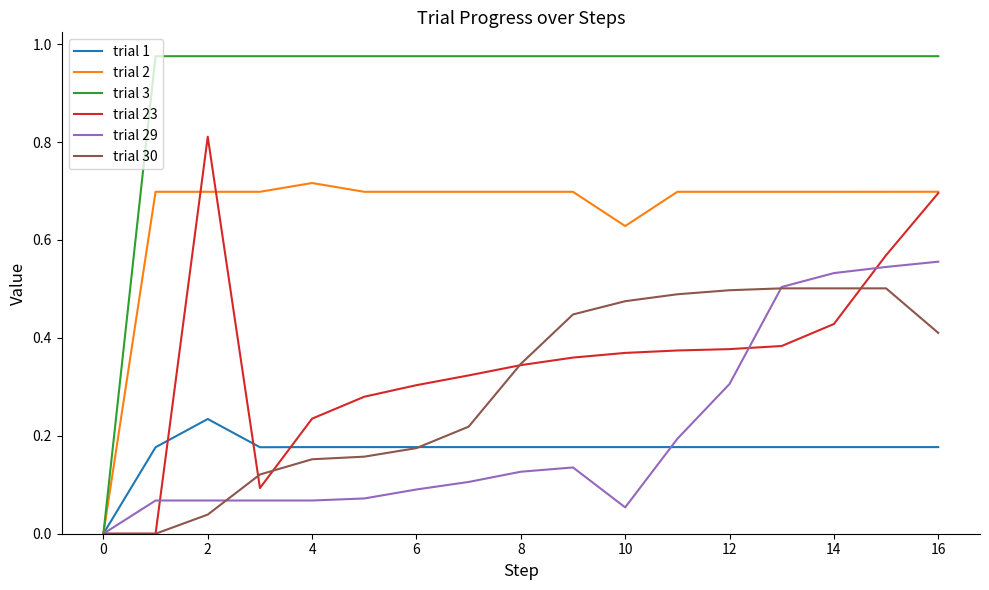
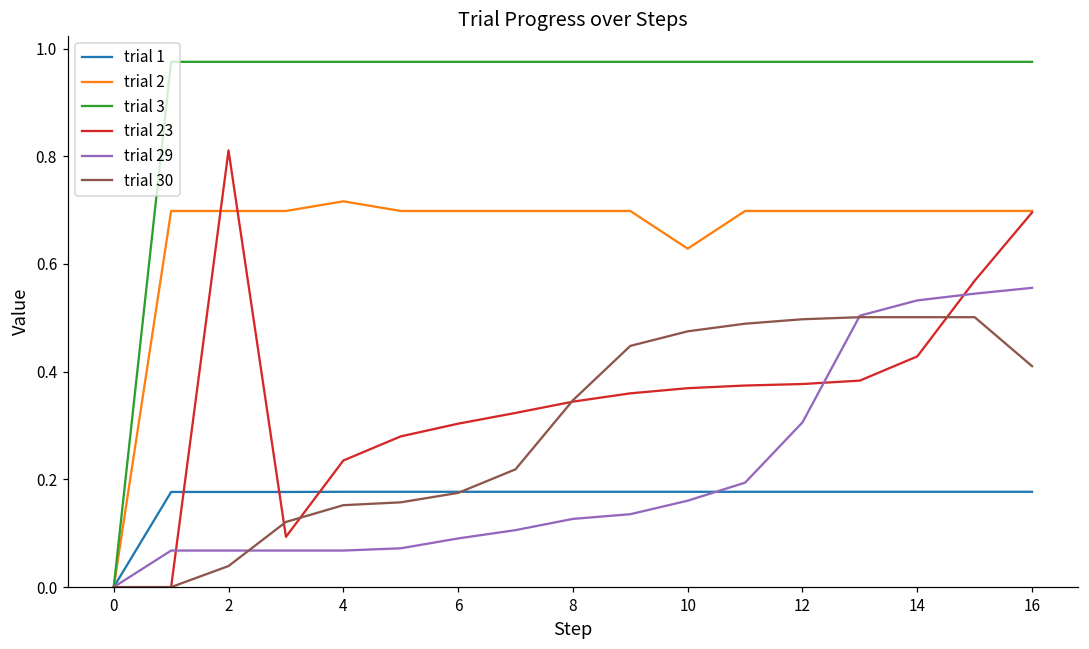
  {
    "trial 1": {
-     "2": 0.23,
+     "2": 0.18,
      "4": 0.18,
      "8": 0.18,
      "10": 0.18,
      "12": 0.18,
      "14": 0.18,
      "16": 0.18
    },
    "trial 2": {
      "2": 0.70,
      "4": 0.72,
      "6": 0.70,
      "8": 0.70,
      "10": 0.63,
      "12": 0.70,
      "14": 0.70
    },
    "trial 3": {
      "2": 0.98,
      "4": 0.98,
      "6": 0.98,
      "8": 0.98,
      "10": 0.98,
      "12": 0.98,
      "14": 0.98,
      "16": 0.98
    },
    "trial 23": {
      "2": 0.81,
      "4": 0.24,
      "6": 0.30,
      "10": 0.37,
      "12": 0.38,
      "14": 0.43
    },
    "trial 29": {
      "2": 0.07,
      "4": 0.07,
      "6": 0.09,
      "8": 0.13,
-     "10": 0.05,
+     "10": 0.16,
      "12": 0.31,
      "14": 0.53,
      "16": 0.56
    },
    "trial 30": {
      "2": 0.04,
      "4": 0.15,
      "10": 0.47,
      "12": 0.50,
      "14": 0.50,
      "16": 0.41
    }
  }
